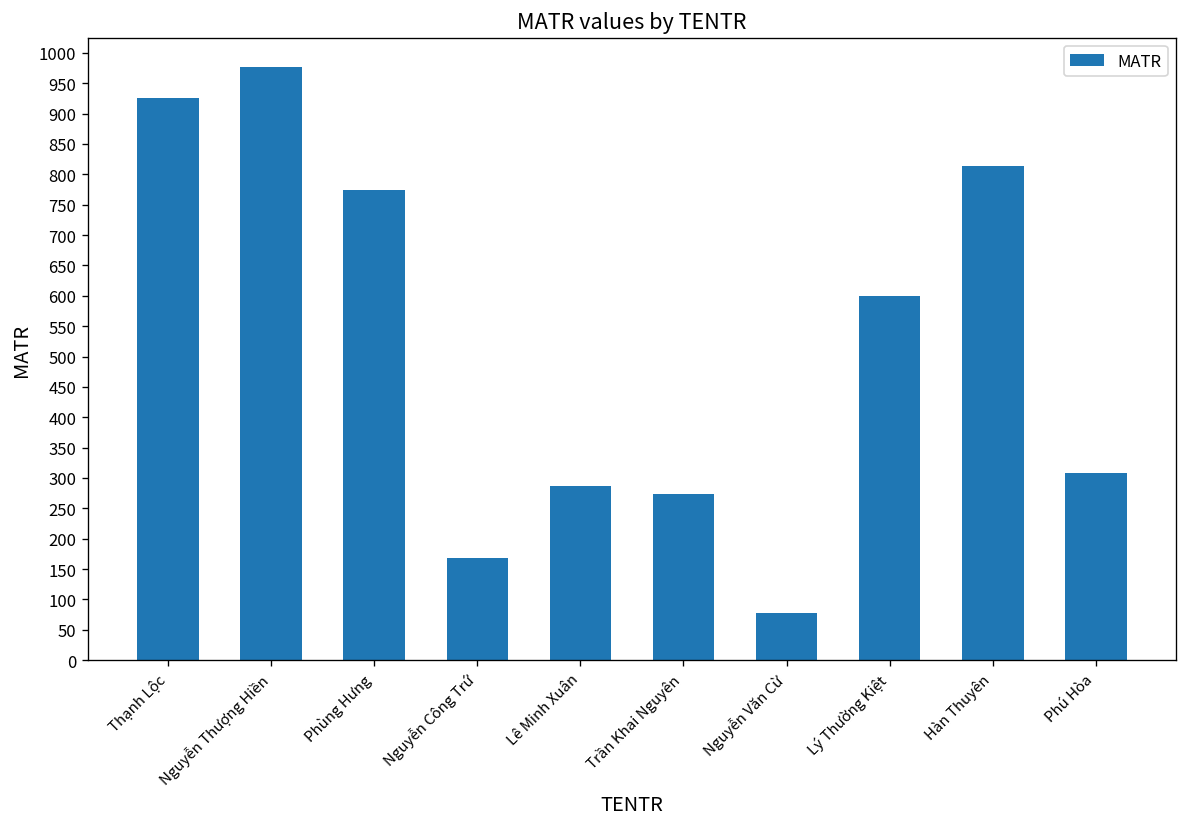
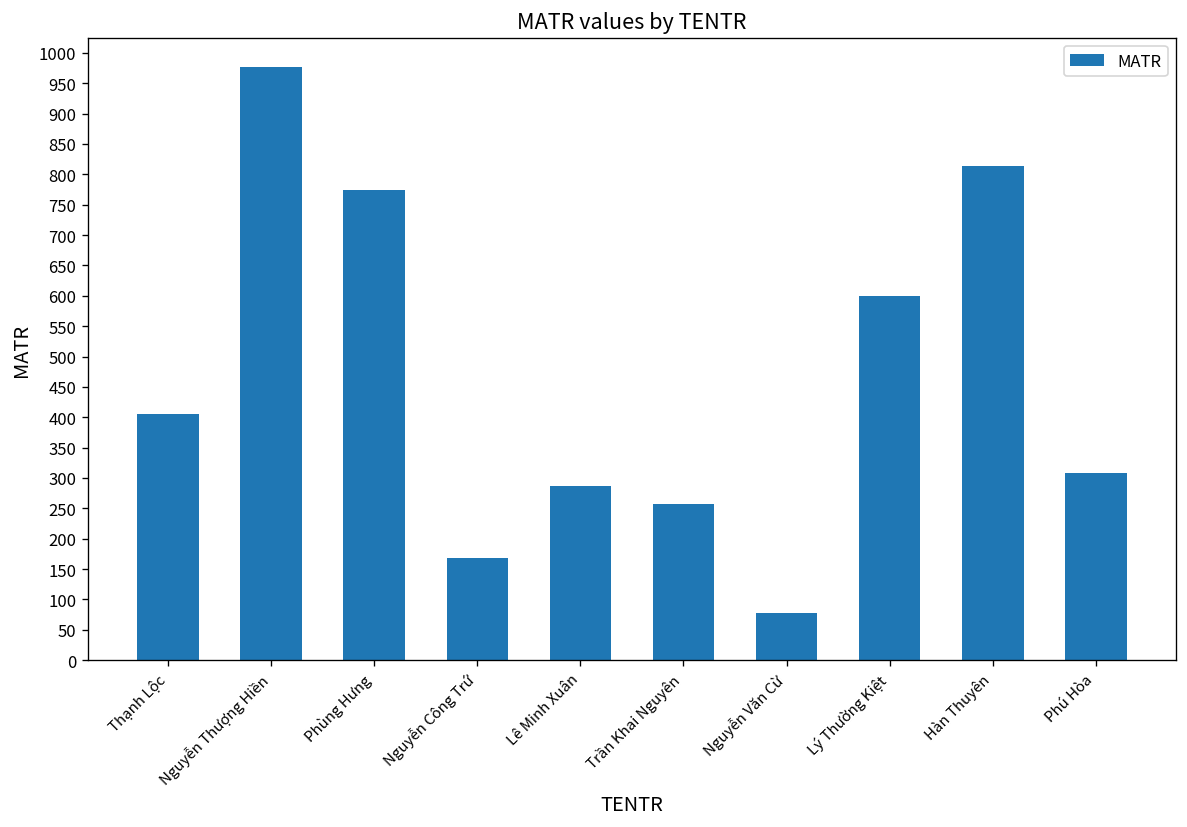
  {
-   "Thạnh Lộc": 930,
+   "Thạnh Lộc": 410,
    "Nguyễn Thượng Hiền": 980,
    "Phùng Hưng": 770,
    "Nguyễn Công Trứ": 170,
    "Lê Minh Xuân": 290,
-   "Trần Khai Nguyên": 270,
+   "Trần Khai Nguyên": 260,
    "Nguyễn Văn Cừ": 80,
    "Lý Thường Kiệt": 600,
    "Hàn Thuyên": 810,
    "Phú Hòa": 310
  }
